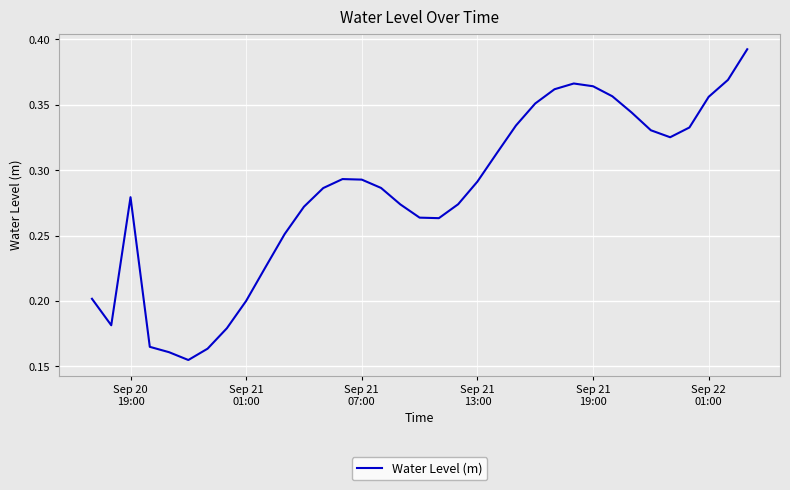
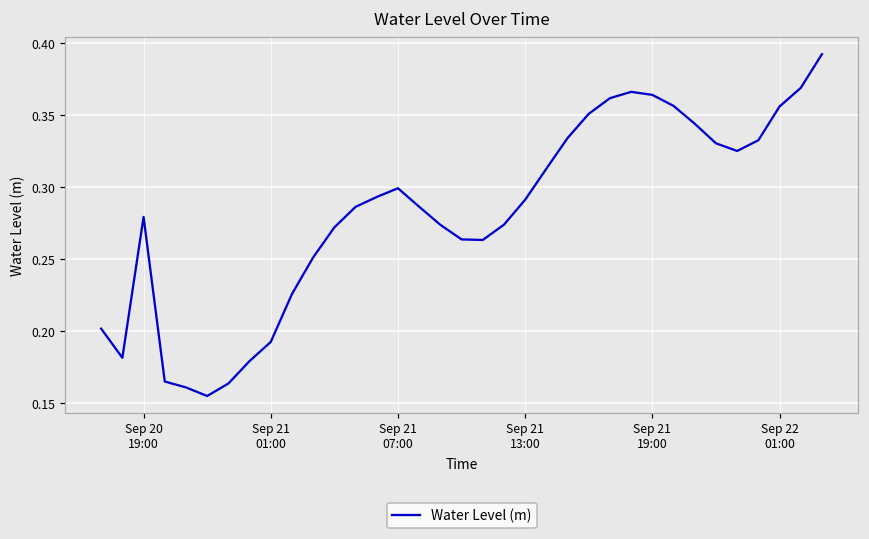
  {
    "Sep 20 19:00": 0.279,
-   "Sep 21 01:00": 0.200,
-   "Sep 21 07:00": 0.293,
+   "Sep 21 01:00": 0.192,
+   "Sep 21 07:00": 0.299,
    "Sep 21 13:00": 0.291,
    "Sep 21 19:00": 0.364,
    "Sep 22 01:00": 0.356
  }
